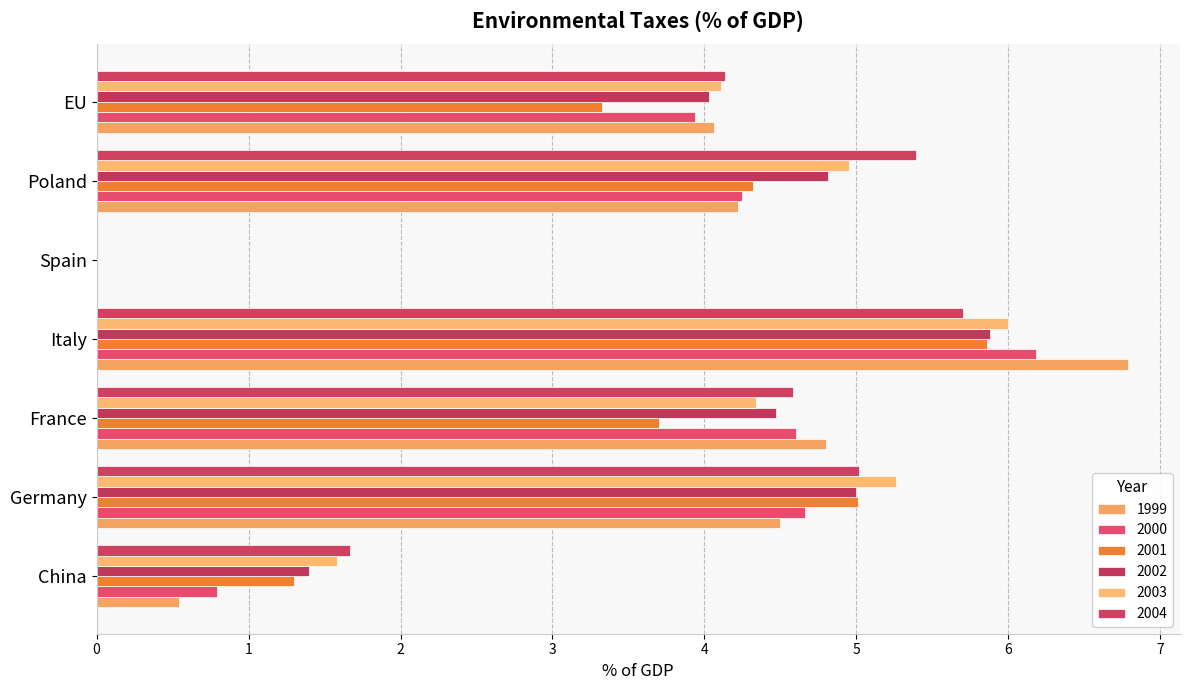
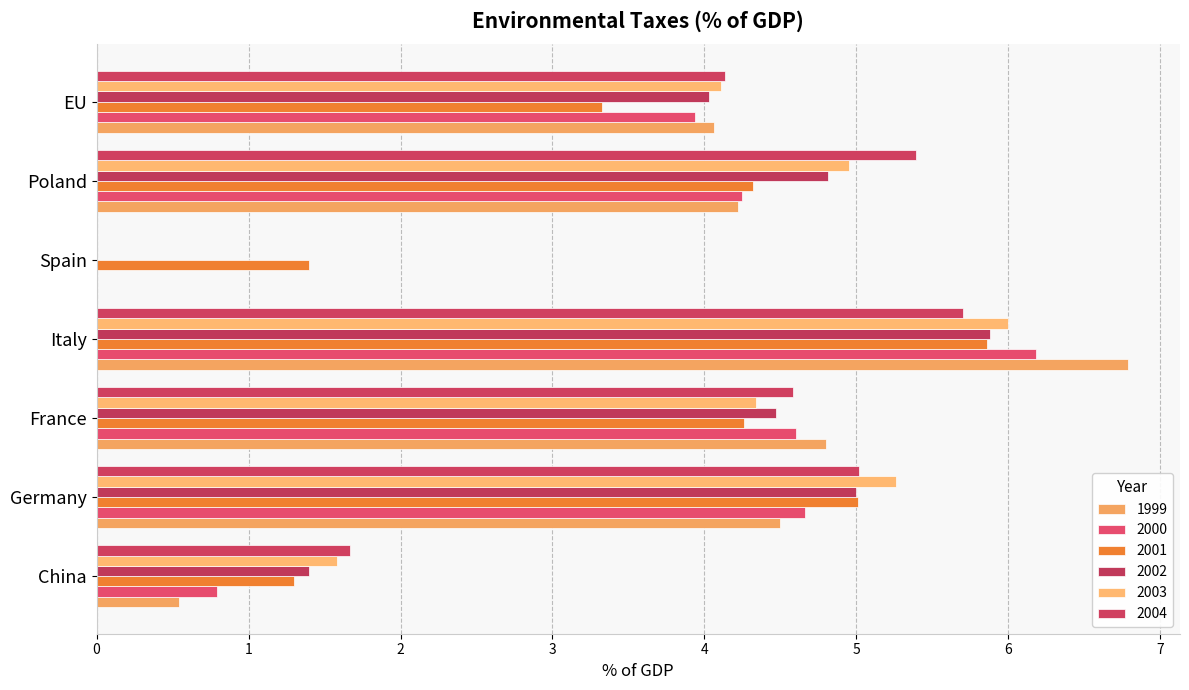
  {
    "2001": {
      "EU": 3.33,
      "Poland": 4.32,
-     "Spain": 0.0,
+     "Spain": 1.4,
      "Italy": 5.86,
-     "France": 3.70,
+     "France": 4.26,
      "Germany": 5.01,
      "China": 1.30
    }
  }
